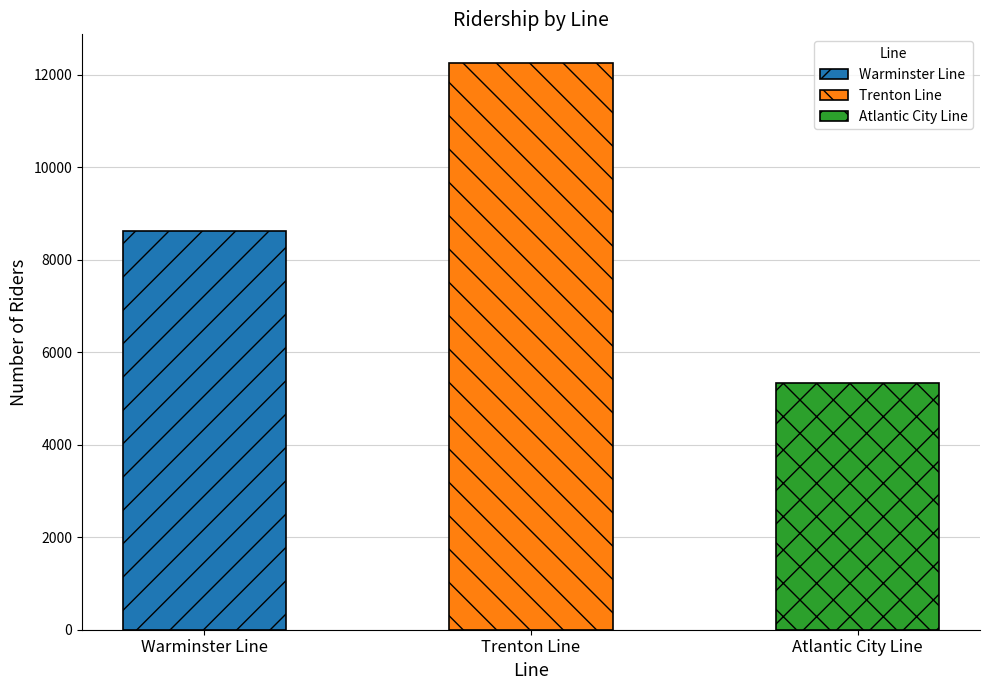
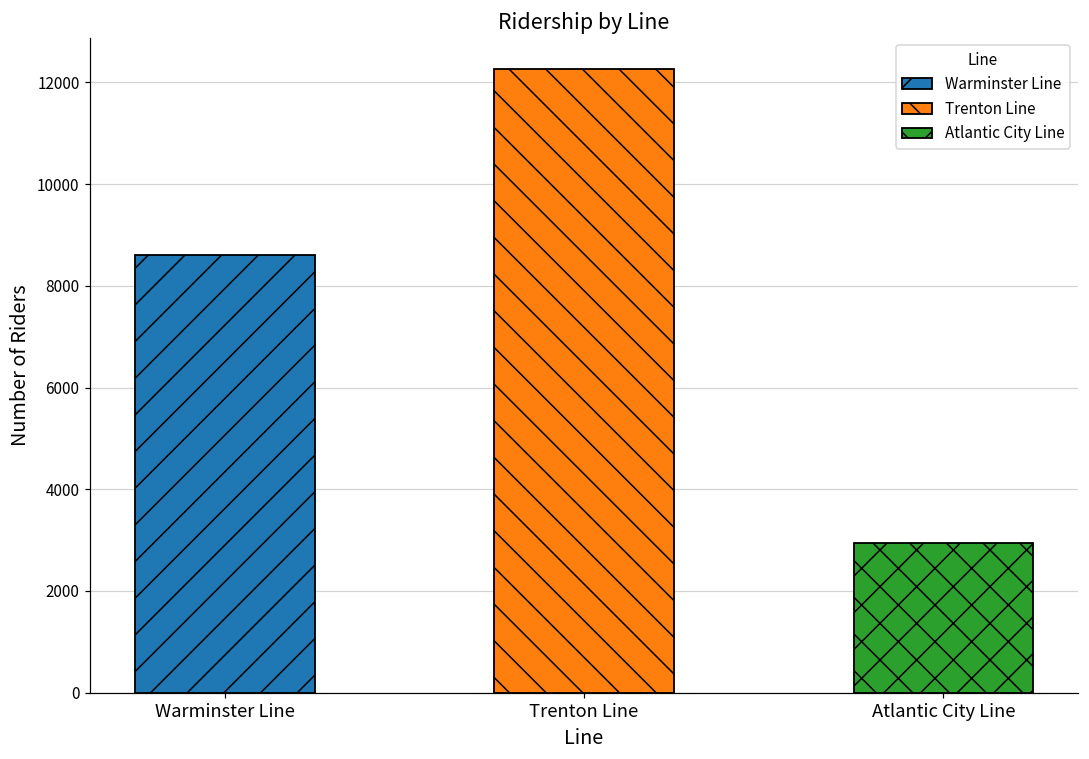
  {
    "Warminster Line": 8600,
    "Trenton Line": 12300,
-   "Atlantic City Line": 5300
+   "Atlantic City Line": 3000
  }
